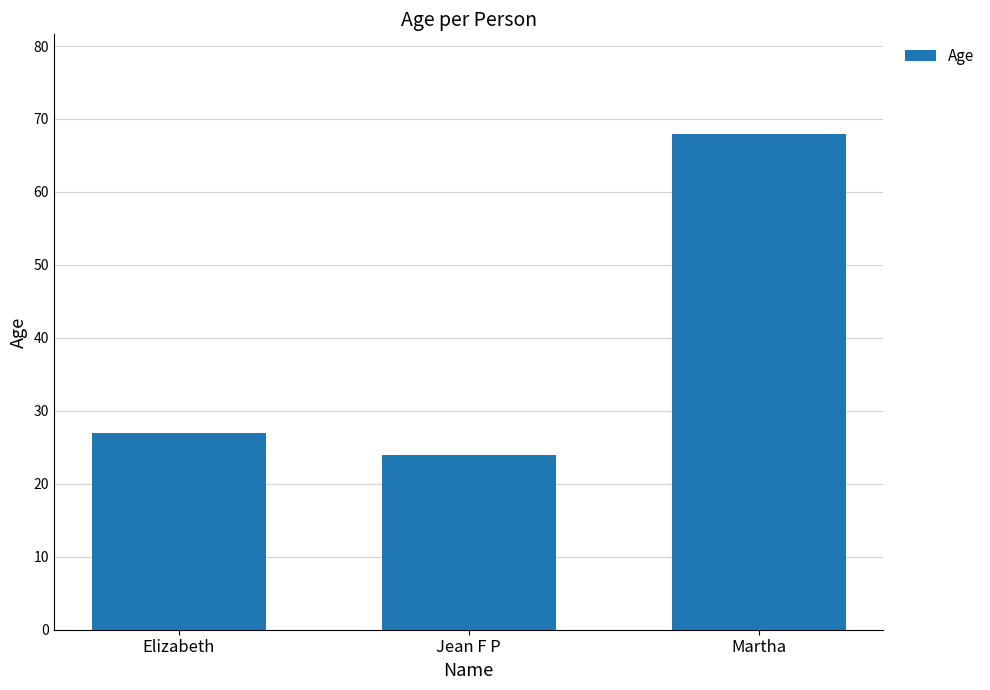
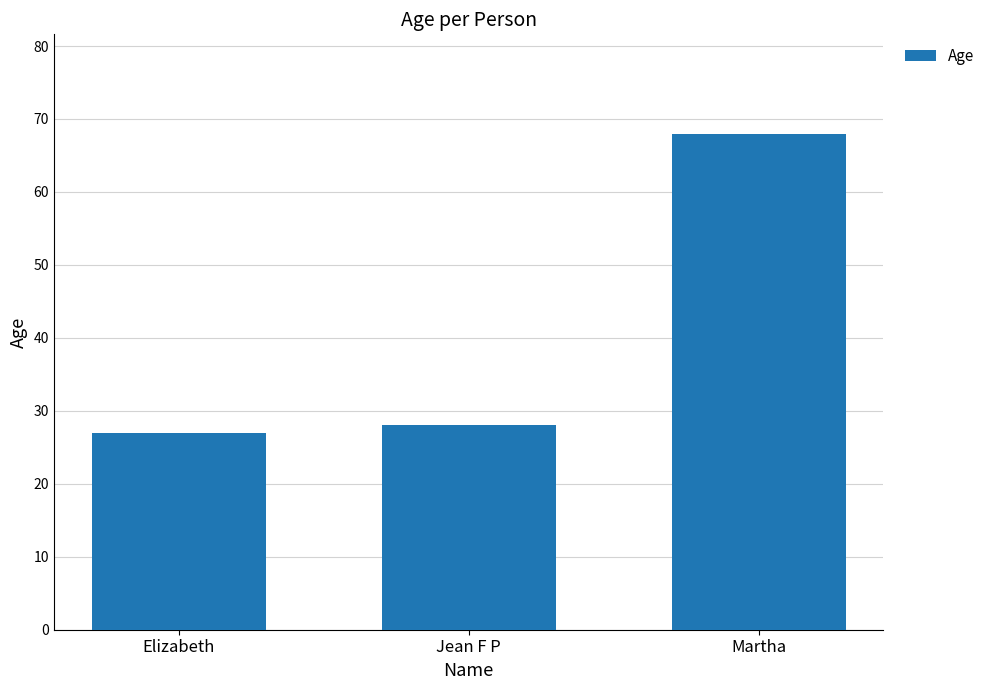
  {
    "Elizabeth": 27,
-   "Jean F P": 24,
+   "Jean F P": 28,
    "Martha": 68
  }
